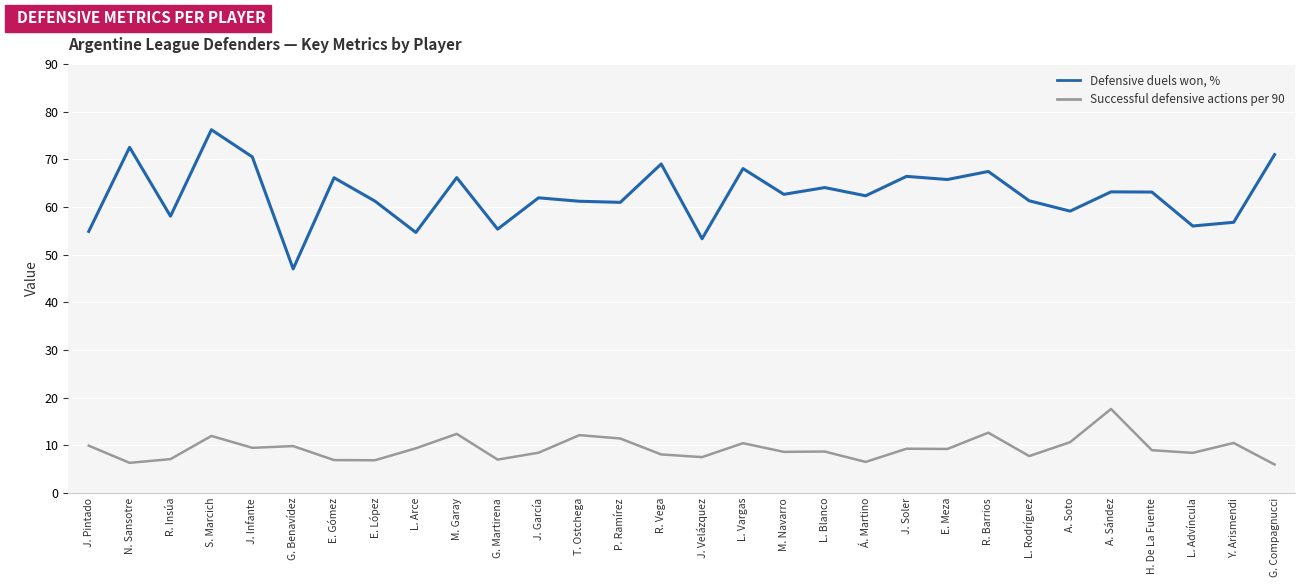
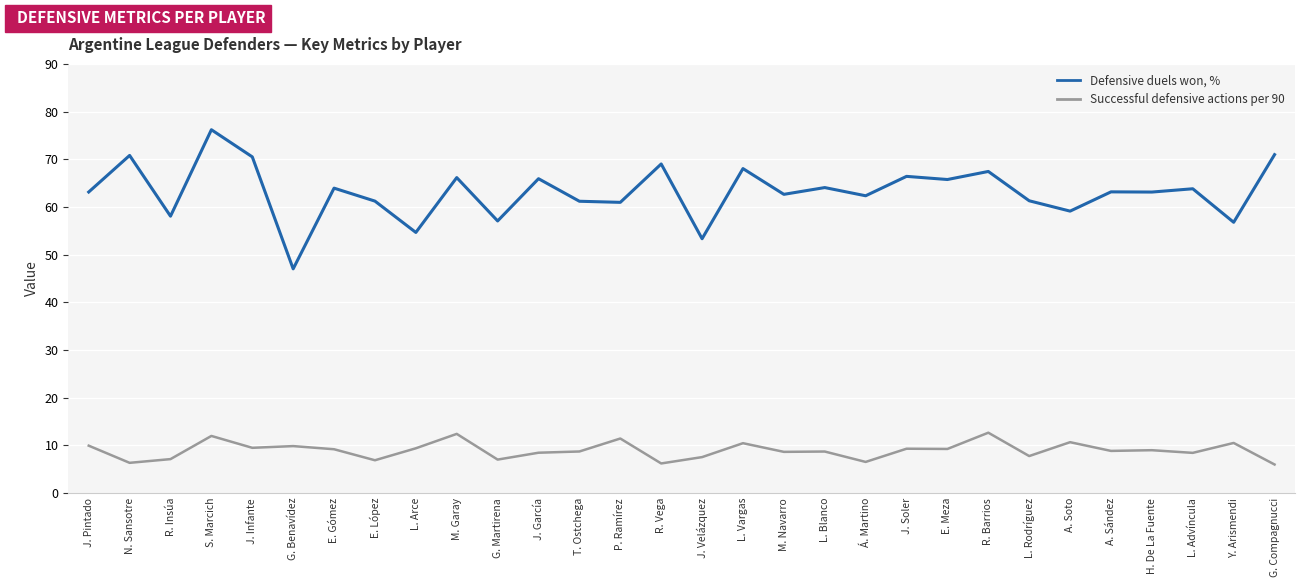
  {
    "Defensive duels won, %": {
-     "J. Pintado": 55,
-     "N. Sansotre": 73,
+     "J. Pintado": 63,
+     "N. Sansotre": 71,
      "R. Insúa": 58,
      "S. Marcich": 76,
      "J. Infante": 71,
      "G. Benavídez": 47,
-     "E. Gómez": 66,
+     "E. Gómez": 64,
      "E. López": 61,
      "L. Arce": 55,
      "M. Garay": 66,
-     "G. Martirena": 55,
-     "J. García": 62,
+     "G. Martirena": 57,
+     "J. García": 66,
      "T. Ostchega": 61,
      "P. Ramírez": 61,
      "R. Vega": 69,
      "J. Velázquez": 53,
      "L. Vargas": 68,
      "M. Navarro": 63,
      "L. Blanco": 64,
      "Á. Martino": 62,
      "J. Soler": 66,
      "E. Meza": 66,
      "R. Barrios": 67,
      "L. Rodríguez": 61,
      "A. Soto": 59,
      "A. Sández": 63,
      "H. De La Fuente": 63,
-     "L. Advíncula": 56,
+     "L. Advíncula": 64,
      "Y. Arismendi": 57,
      "G. Compagnucci": 71
    },
    "Successful defensive actions per 90": {
      "J. Pintado": 10,
      "N. Sansotre": 6,
      "R. Insúa": 7,
      "S. Marcich": 12,
      "J. Infante": 9,
      "G. Benavídez": 10,
-     "E. Gómez": 7,
+     "E. Gómez": 9,
      "E. López": 7,
      "L. Arce": 9,
      "M. Garay": 12,
      "G. Martirena": 7,
      "J. García": 8,
-     "T. Ostchega": 12,
+     "T. Ostchega": 9,
      "P. Ramírez": 11,
-     "R. Vega": 8,
+     "R. Vega": 6,
      "J. Velázquez": 8,
      "L. Vargas": 10,
      "M. Navarro": 9,
      "L. Blanco": 9,
      "Á. Martino": 7,
      "J. Soler": 9,
      "E. Meza": 9,
      "R. Barrios": 13,
      "L. Rodríguez": 8,
      "A. Soto": 11,
-     "A. Sández": 18,
+     "A. Sández": 9,
      "H. De La Fuente": 9,
      "L. Advíncula": 8,
      "Y. Arismendi": 11,
      "G. Compagnucci": 6
    }
  }
